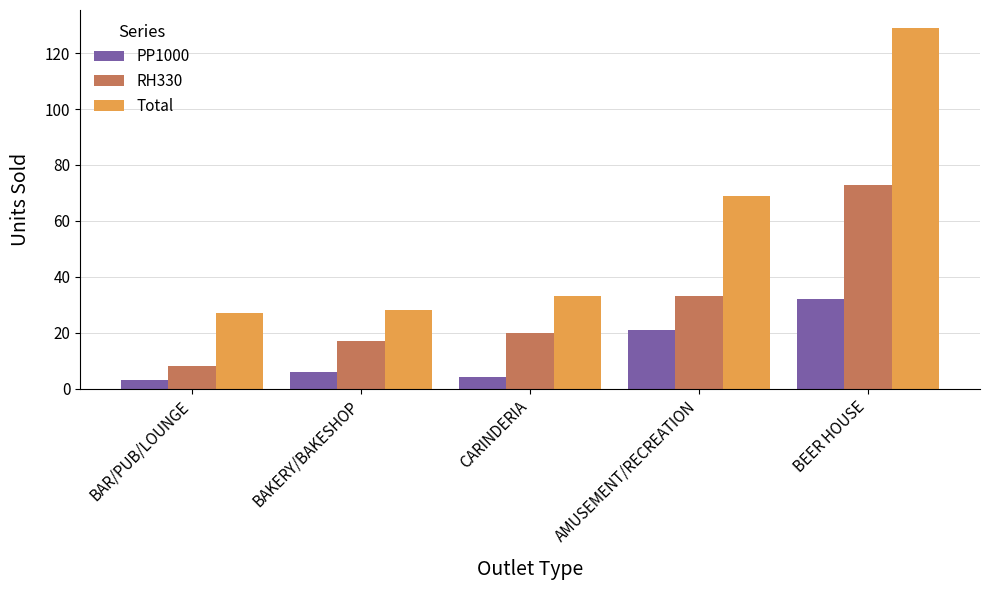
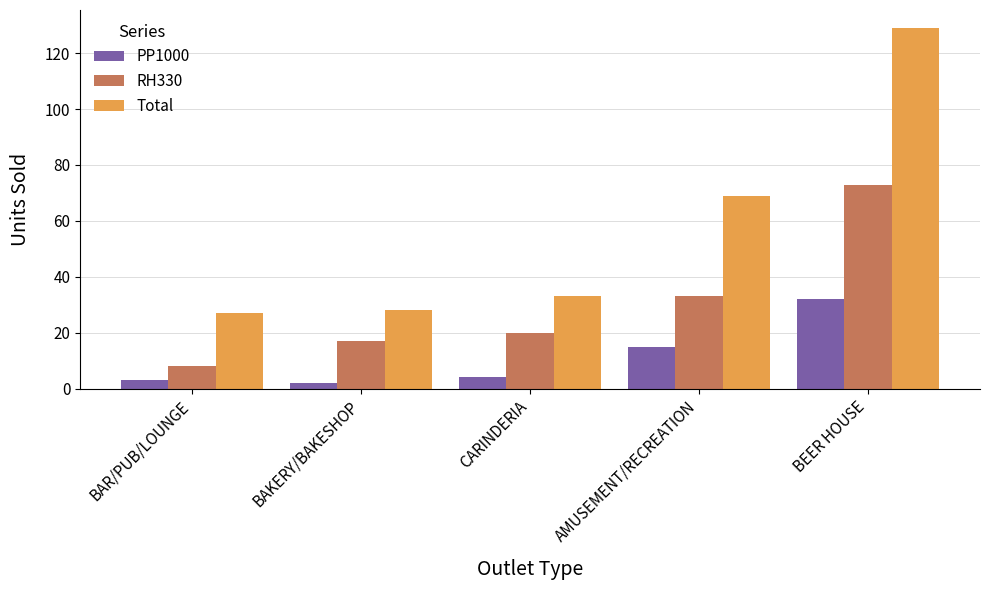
  {
    "PP1000": {
      "BAR/PUB/LOUNGE": 3,
-     "BAKERY/BAKESHOP": 6,
+     "BAKERY/BAKESHOP": 2,
      "CARINDERIA": 4,
-     "AMUSEMENT/RECREATION": 21,
+     "AMUSEMENT/RECREATION": 15,
      "BEER HOUSE": 32
    }
  }
